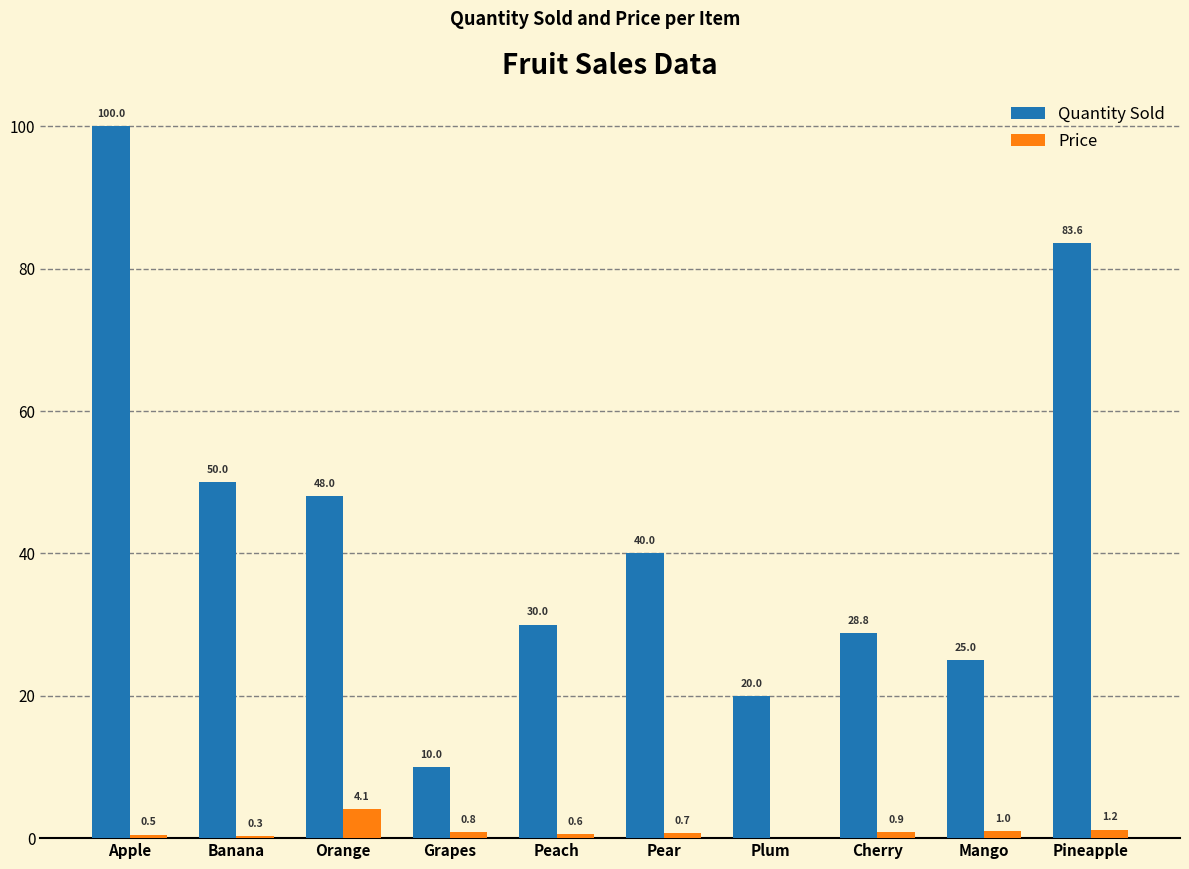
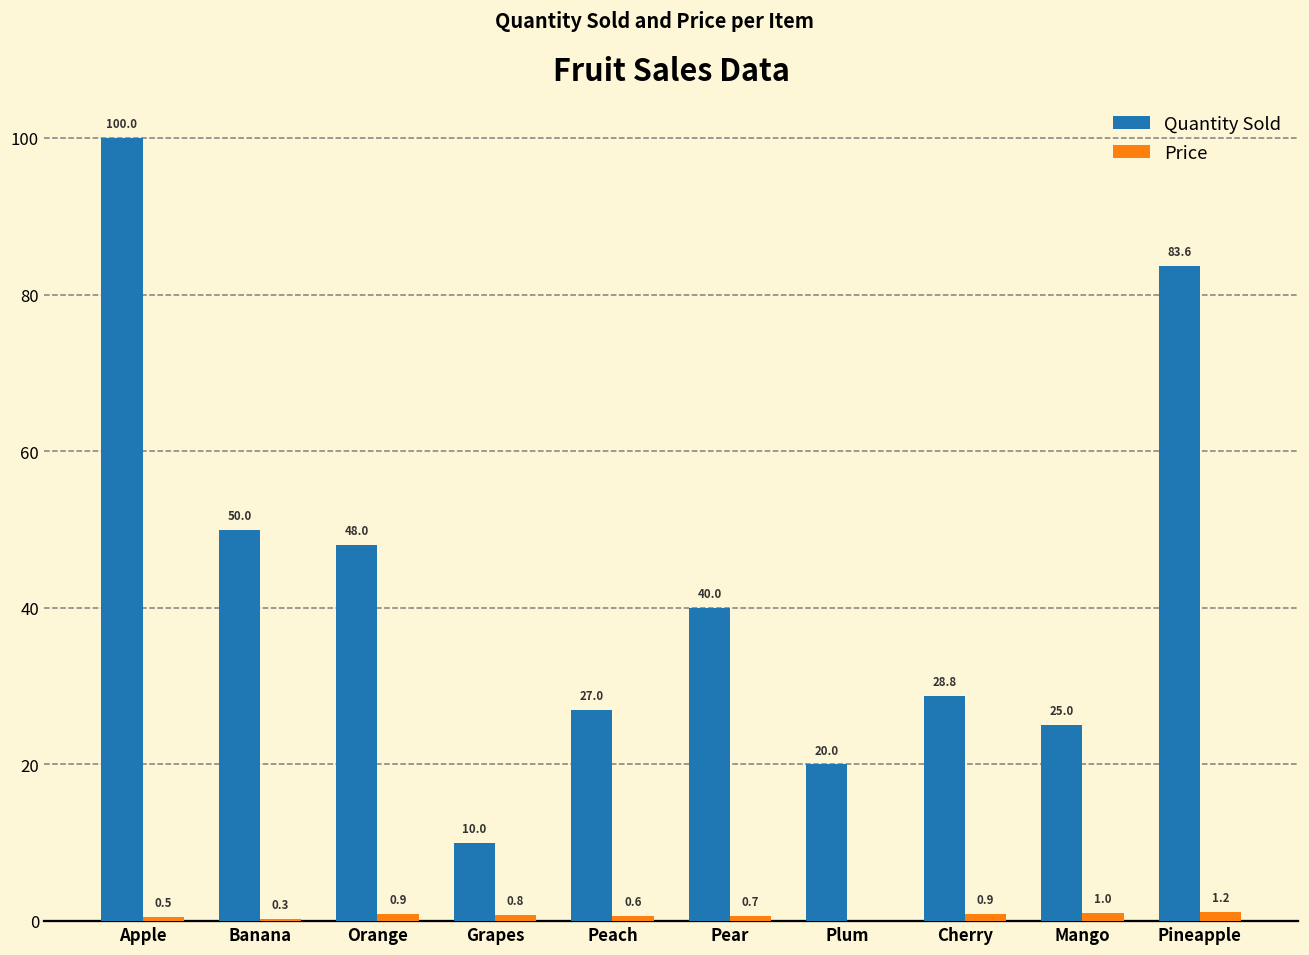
  {
    "Quantity Sold": {
      "Apple": 100.0,
      "Banana": 50.0,
      "Orange": 48.0,
      "Grapes": 10.0,
-     "Peach": 30.0,
+     "Peach": 27.0,
      "Pear": 40.0,
      "Plum": 20.0,
      "Cherry": 28.8,
      "Mango": 25.0,
      "Pineapple": 83.6
    },
    "Price": {
      "Apple": 0.5,
      "Banana": 0.3,
-     "Orange": 4.1,
+     "Orange": 0.9,
      "Grapes": 0.8,
      "Peach": 0.6,
      "Pear": 0.7,
      "Cherry": 0.9,
      "Mango": 1.0,
      "Pineapple": 1.2
    }
  }
